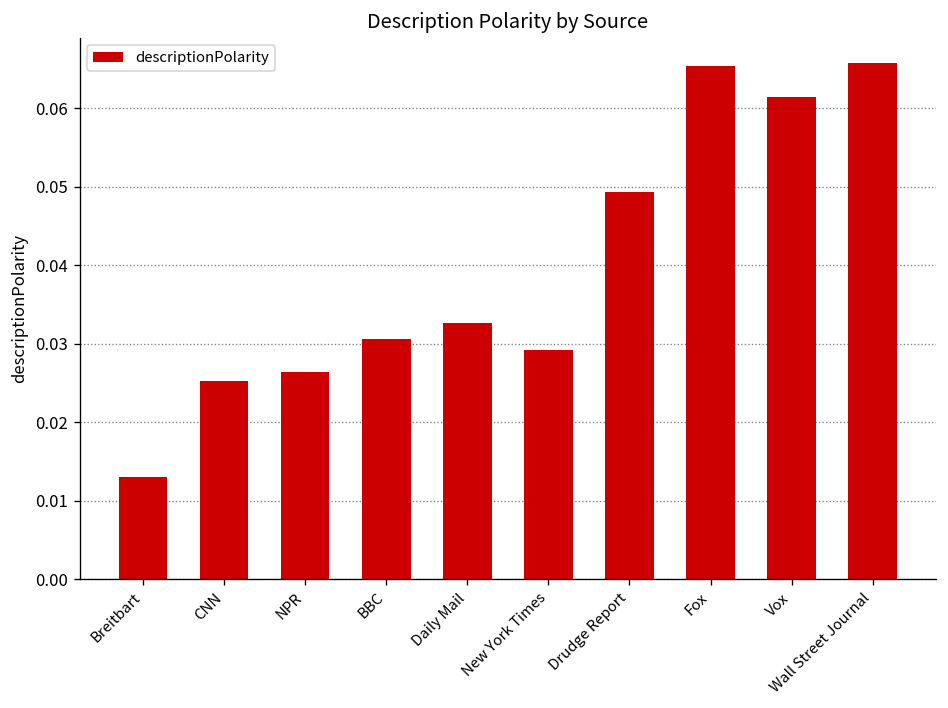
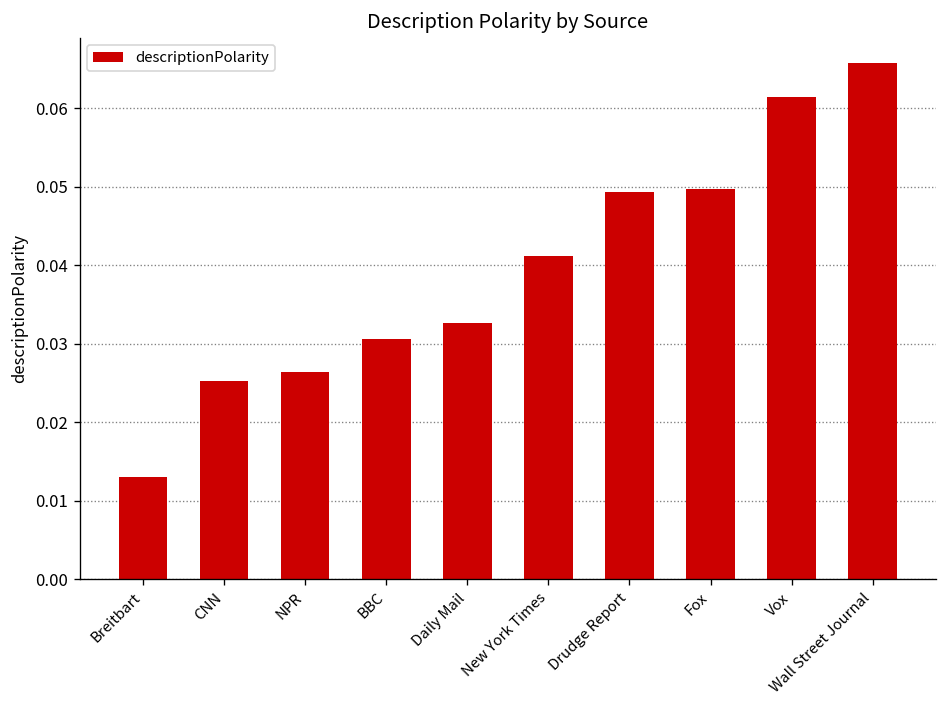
  {
    "Breitbart": 0.013,
    "CNN": 0.025,
    "NPR": 0.026,
    "BBC": 0.031,
    "Daily Mail": 0.033,
-   "New York Times": 0.029,
+   "New York Times": 0.041,
    "Drudge Report": 0.049,
-   "Fox": 0.065,
+   "Fox": 0.050,
    "Vox": 0.061,
    "Wall Street Journal": 0.066
  }
